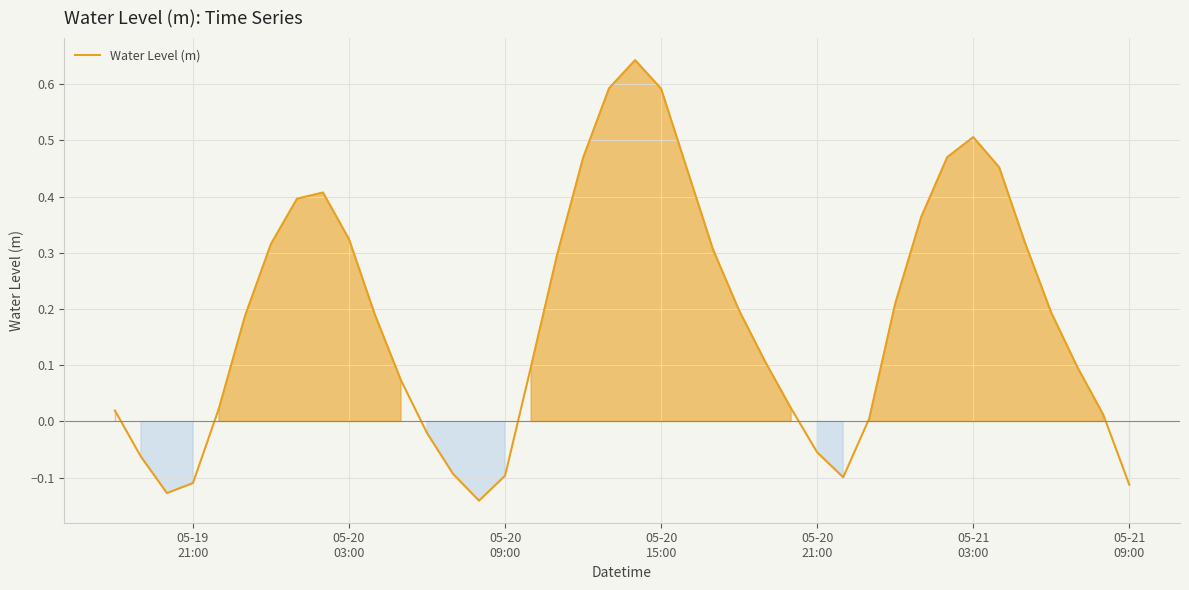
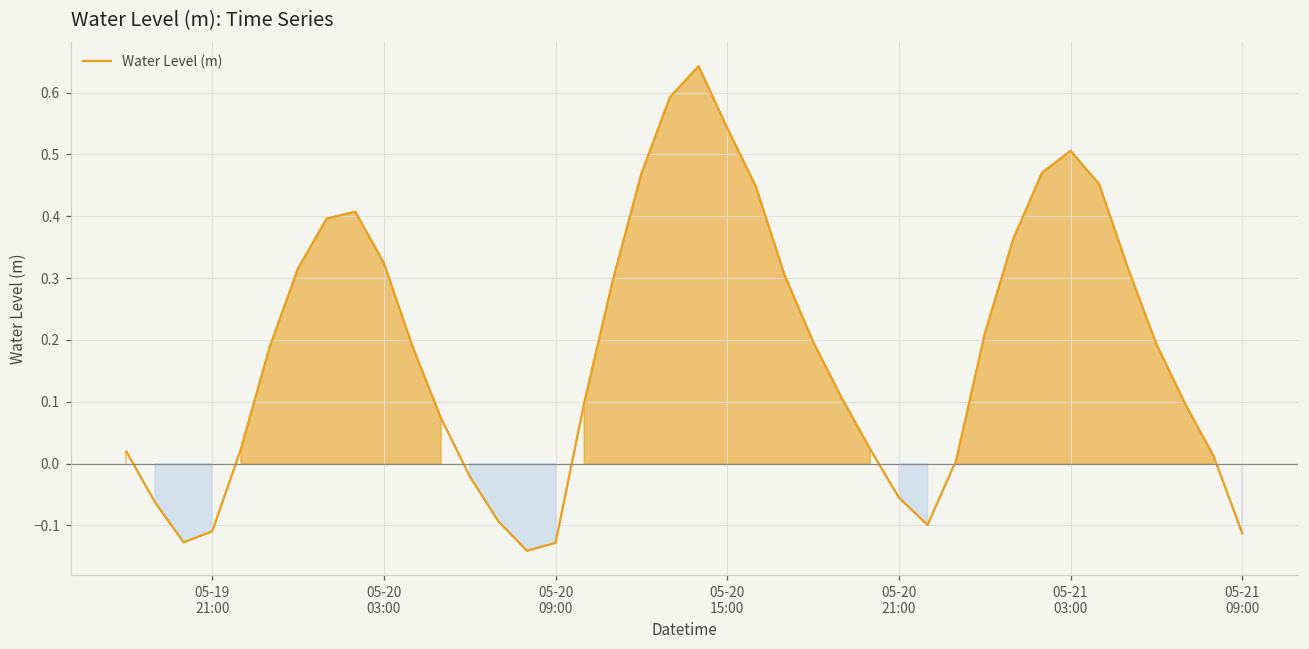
  {
    "05-19 21:00": -0.11,
    "05-20 03:00": 0.32,
-   "05-20 09:00": -0.10,
-   "05-20 15:00": 0.59,
+   "05-20 09:00": -0.13,
+   "05-20 15:00": 0.54,
    "05-20 21:00": -0.05,
    "05-21 03:00": 0.51,
    "05-21 09:00": -0.11
  }
